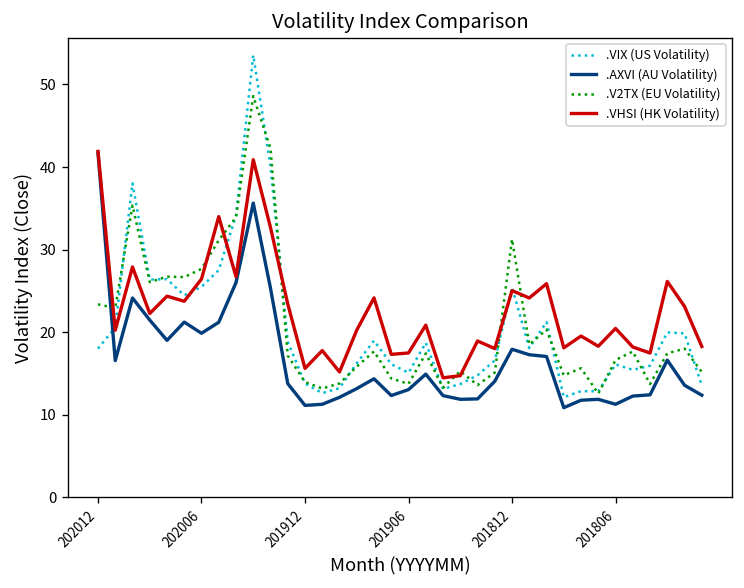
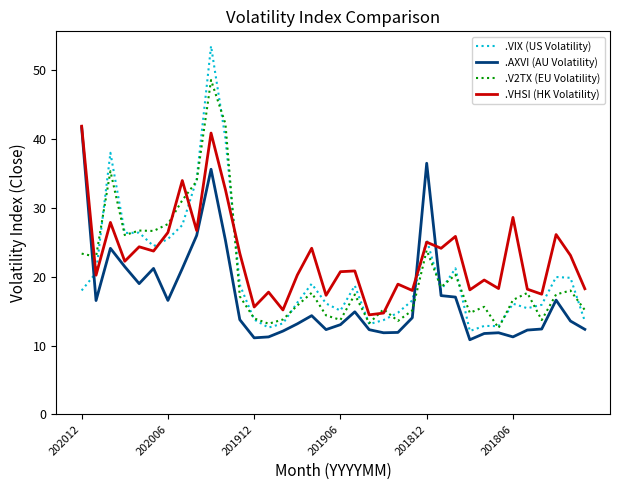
  {
    ".VIX (US Volatility)": {
      "202012": 18,
      "202006": 25,
      "201906": 15,
      "201812": 25,
      "201806": 16
    },
    ".AXVI (AU Volatility)": {
-     "202006": 20,
+     "202006": 17,
      "201912": 11,
      "201906": 13,
-     "201812": 18,
+     "201812": 37,
      "201806": 11
    },
    ".V2TX (EU Volatility)": {
      "202012": 23,
      "202006": 28,
      "201906": 14,
-     "201812": 31,
+     "201812": 24,
      "201806": 17
    },
    ".VHSI (HK Volatility)": {
      "202006": 26,
      "201912": 16,
-     "201906": 17,
+     "201906": 21,
      "201812": 25,
-     "201806": 20
+     "201806": 29
    }
  }
